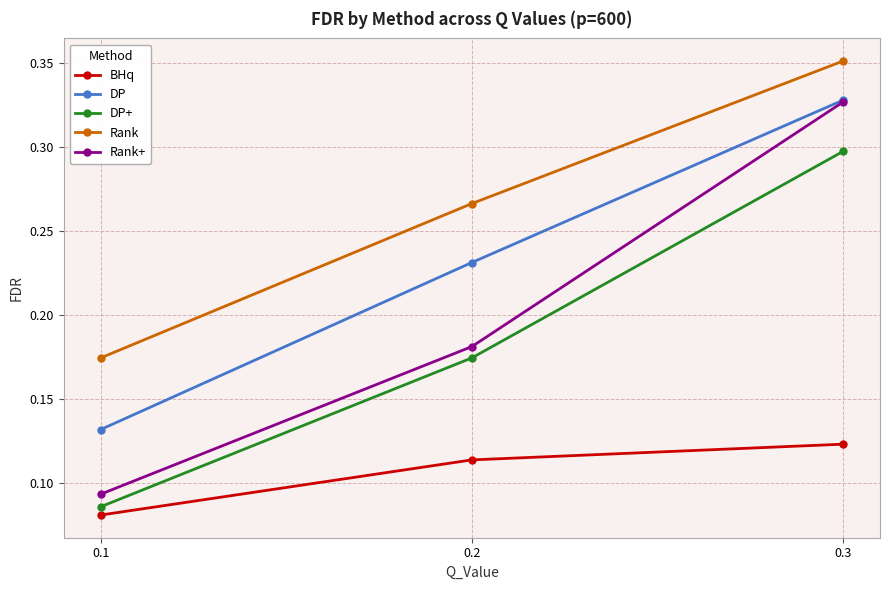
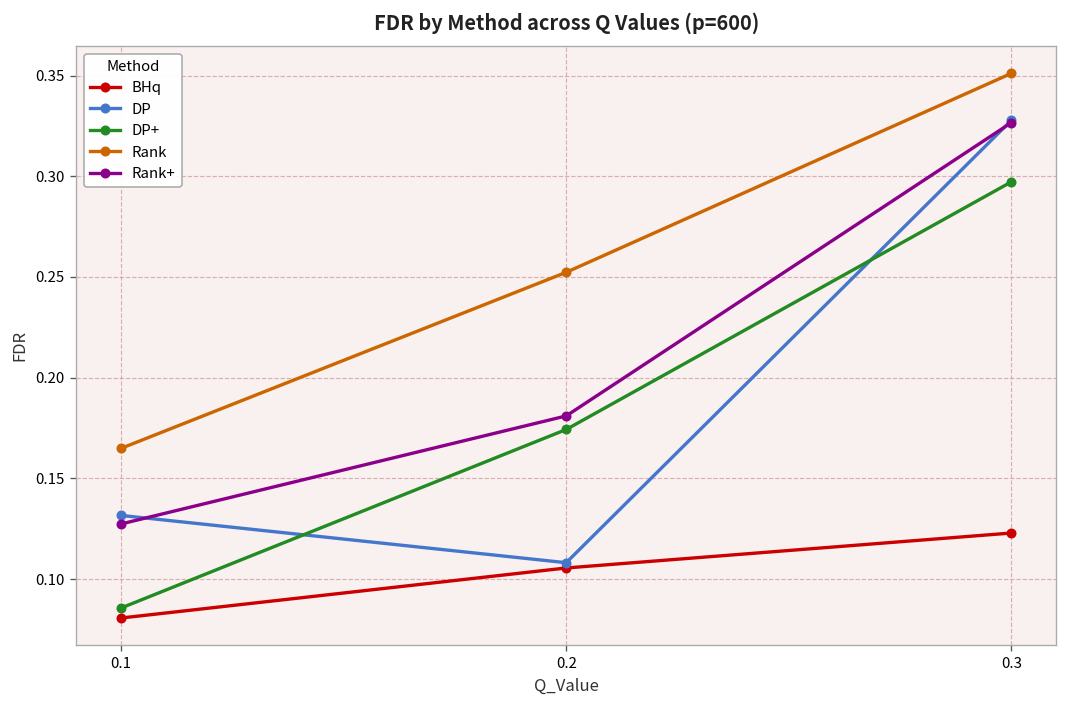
  {
    "BHq": {
      "0.1": 0.081,
-     "0.2": 0.113,
+     "0.2": 0.105,
      "0.3": 0.123
    },
    "DP": {
      "0.1": 0.132,
-     "0.2": 0.231
+     "0.2": 0.108
    },
    "DP+": {
      "0.1": 0.086,
      "0.2": 0.174,
      "0.3": 0.297
    },
    "Rank": {
-     "0.1": 0.174,
-     "0.2": 0.266,
+     "0.1": 0.165,
+     "0.2": 0.252,
      "0.3": 0.351
    },
    "Rank+": {
-     "0.1": 0.093,
+     "0.1": 0.127,
      "0.2": 0.181
    }
  }
